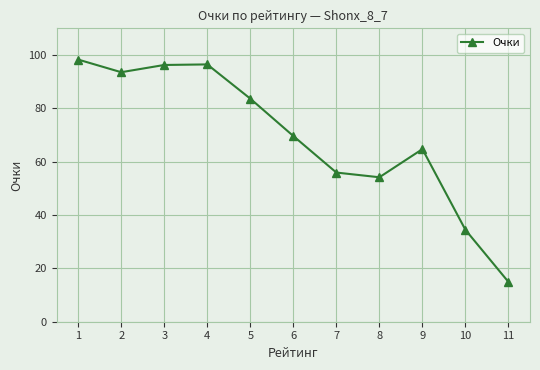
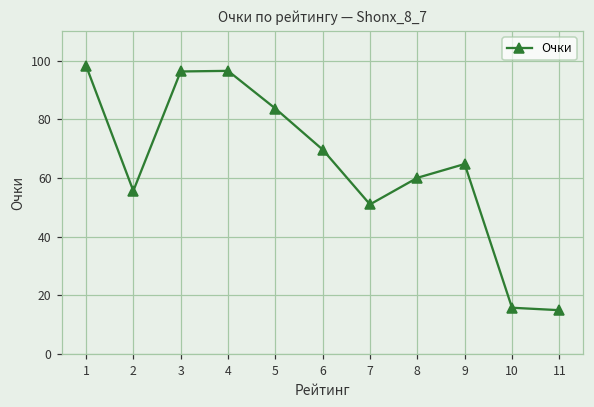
  {
    "1": 98,
-   "2": 94,
+   "2": 56,
    "3": 96,
    "4": 96,
    "5": 84,
    "6": 70,
-   "7": 56,
-   "8": 54,
+   "7": 51,
+   "8": 60,
    "9": 65,
-   "10": 34,
+   "10": 16,
    "11": 15
  }
